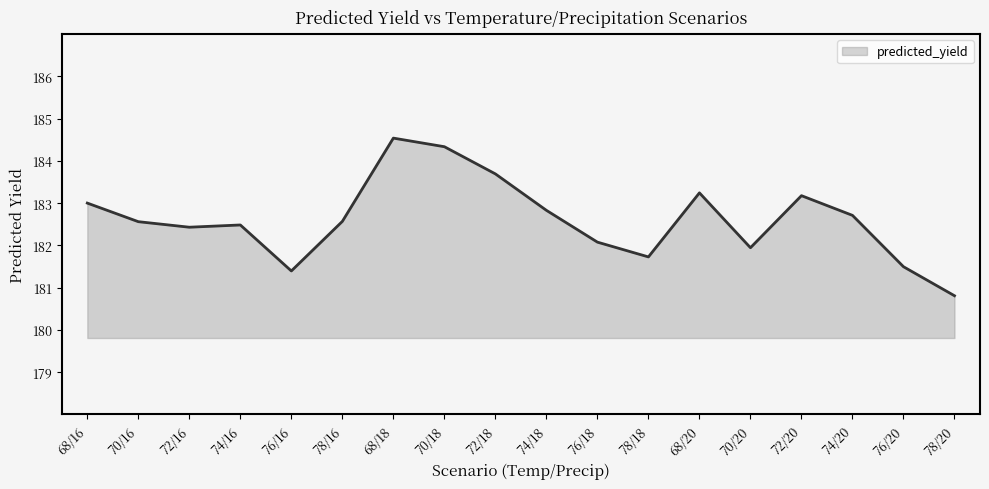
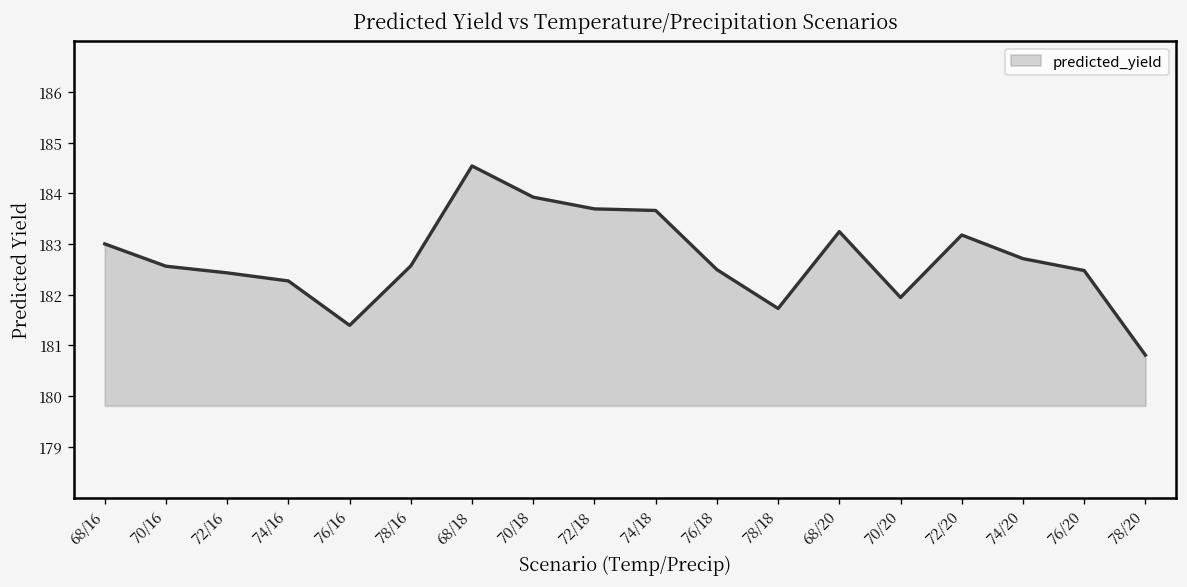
  {
    "68/16": 183.0,
    "70/16": 182.6,
    "72/16": 182.4,
-   "74/16": 182.5,
+   "74/16": 182.3,
    "76/16": 181.4,
    "78/16": 182.6,
    "68/18": 184.5,
-   "70/18": 184.3,
+   "70/18": 183.9,
    "72/18": 183.7,
-   "74/18": 182.8,
-   "76/18": 182.1,
+   "74/18": 183.7,
+   "76/18": 182.5,
    "78/18": 181.7,
    "68/20": 183.2,
    "70/20": 181.9,
    "72/20": 183.2,
    "74/20": 182.7,
-   "76/20": 181.5,
+   "76/20": 182.5,
    "78/20": 180.8
  }
